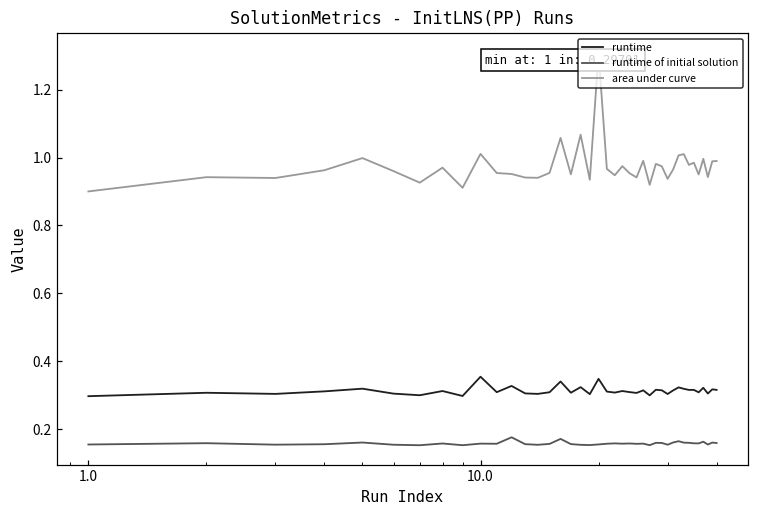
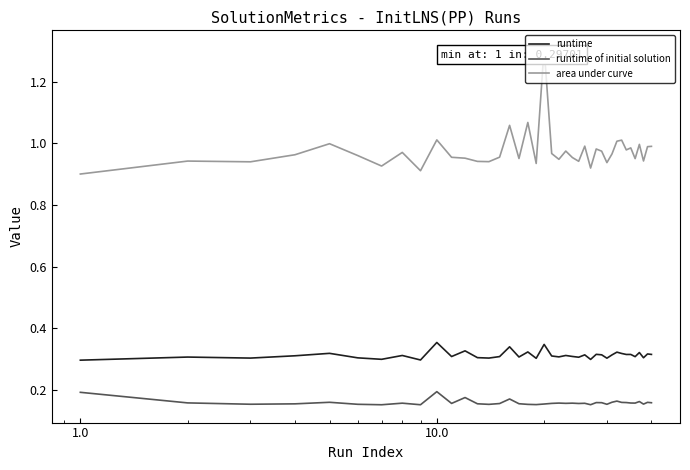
  {
    "runtime": {
      "1.0": 0.30,
      "10.0": 0.35
    },
    "runtime of initial solution": {
-     "1.0": 0.15,
-     "10.0": 0.16
+     "1.0": 0.19,
+     "10.0": 0.19
    },
    "area under curve": {
      "1.0": 0.90,
      "10.0": 1.01
    }
  }
